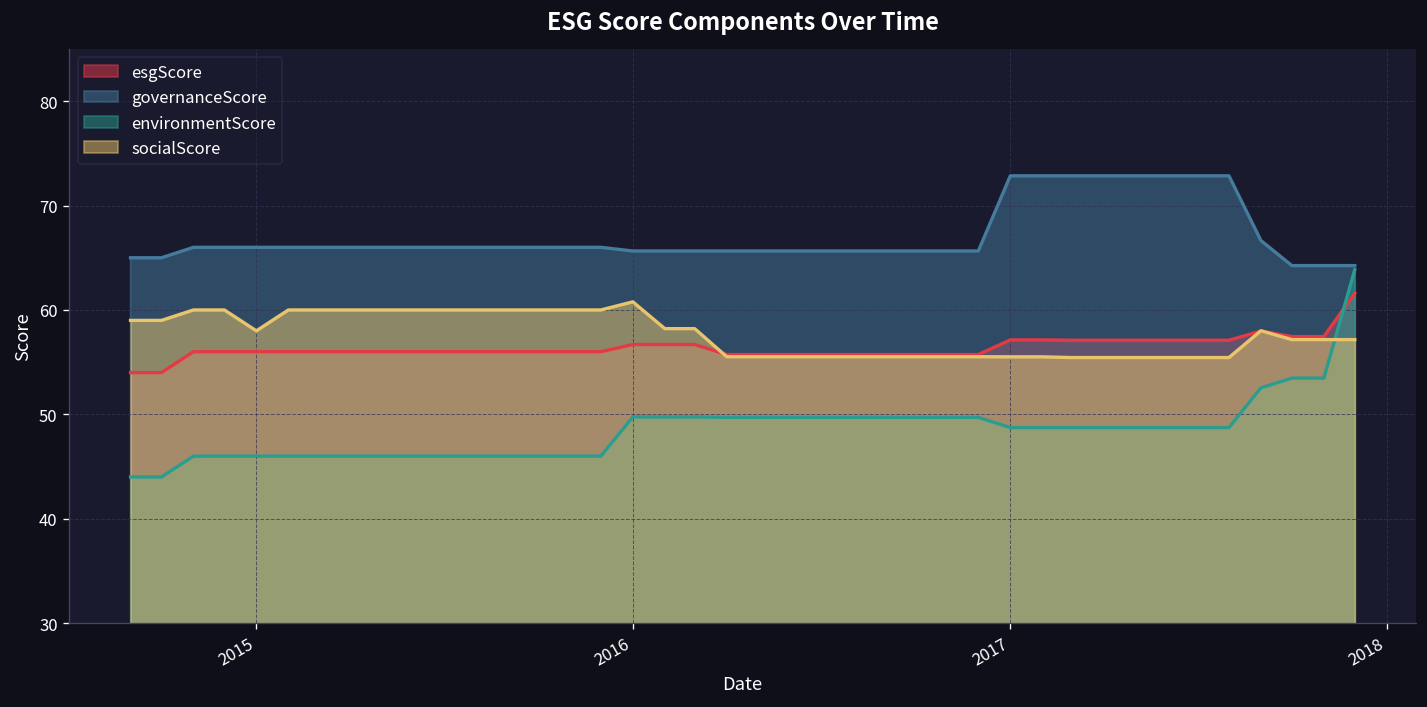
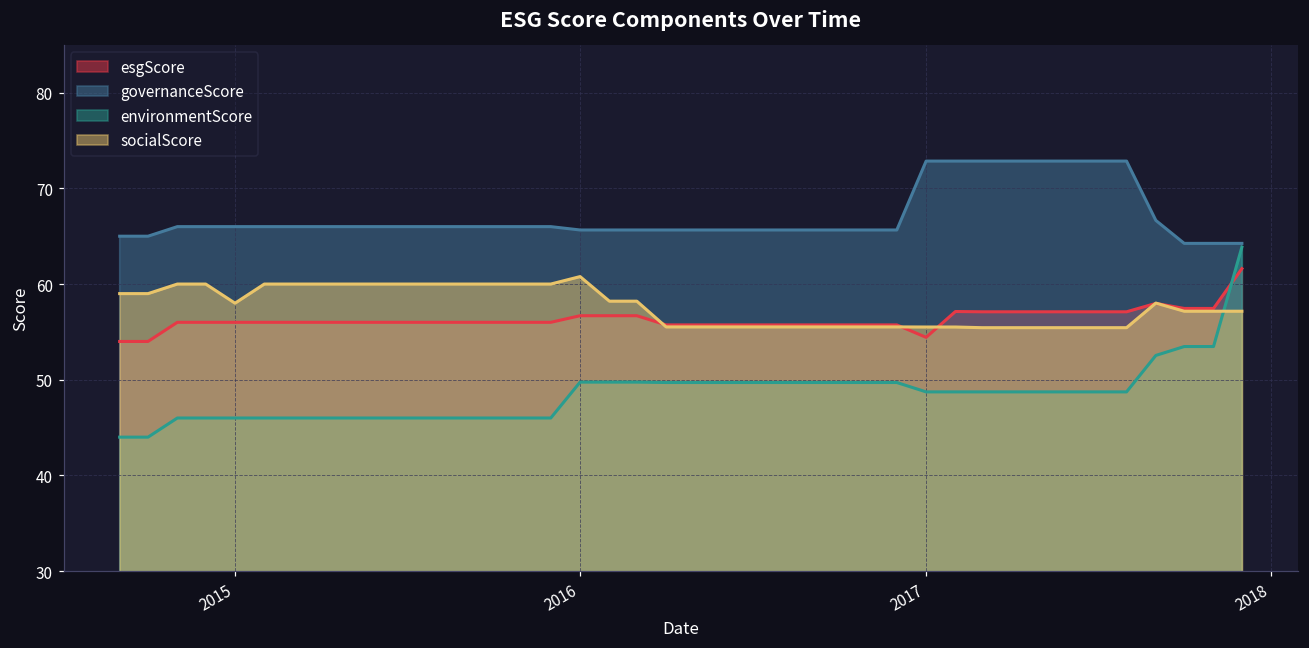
  {
    "esgScore": {
      "2015": 56,
      "2016": 57,
-     "2017": 57
+     "2017": 54
    },
    "socialScore": {
      "2015": 58,
      "2016": 61,
      "2017": 56
    }
  }
